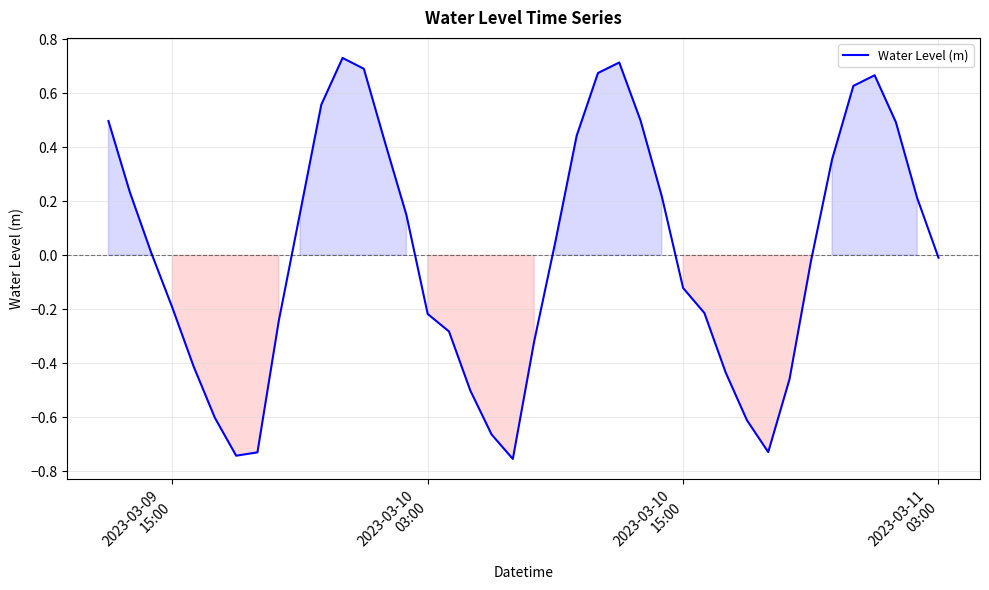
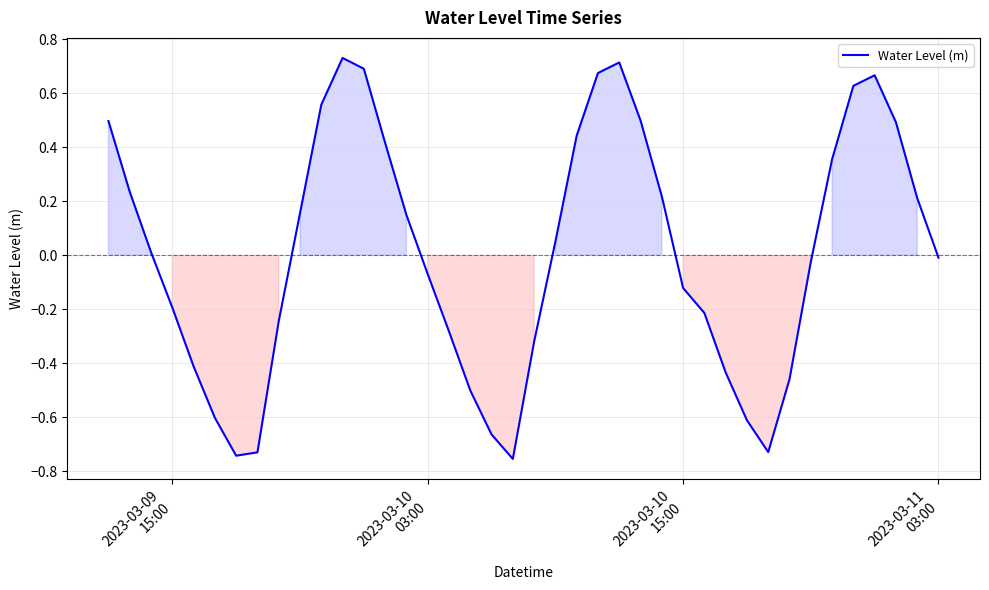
  {
    "2023-03-09 15:00": -0.19,
-   "2023-03-10 03:00": -0.22,
+   "2023-03-10 03:00": -0.07,
    "2023-03-10 15:00": -0.12,
    "2023-03-11 03:00": -0.01
  }
